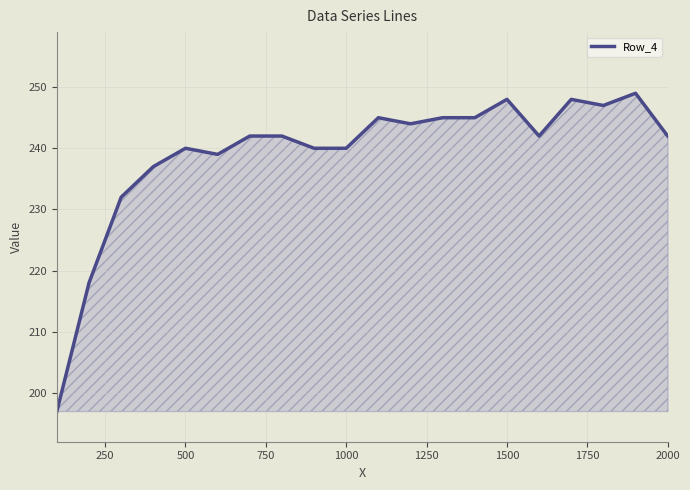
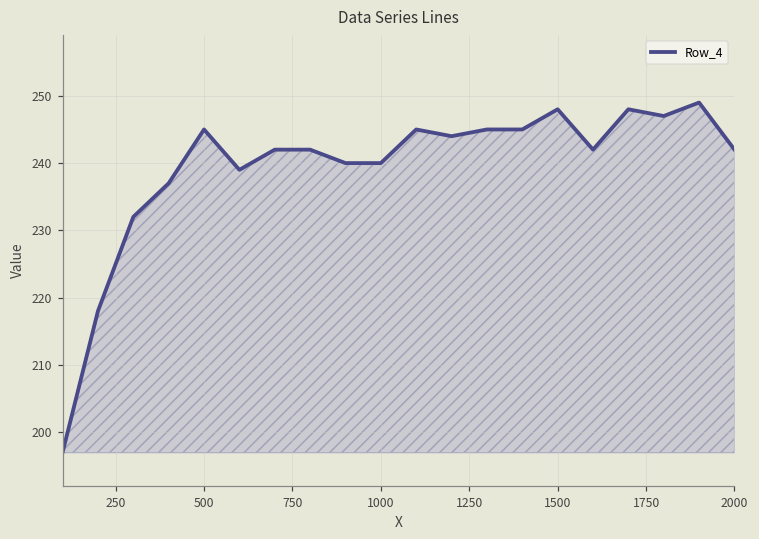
  {
-   "500": 240,
+   "500": 245,
    "1000": 240,
    "1500": 248,
    "2000": 242
  }
